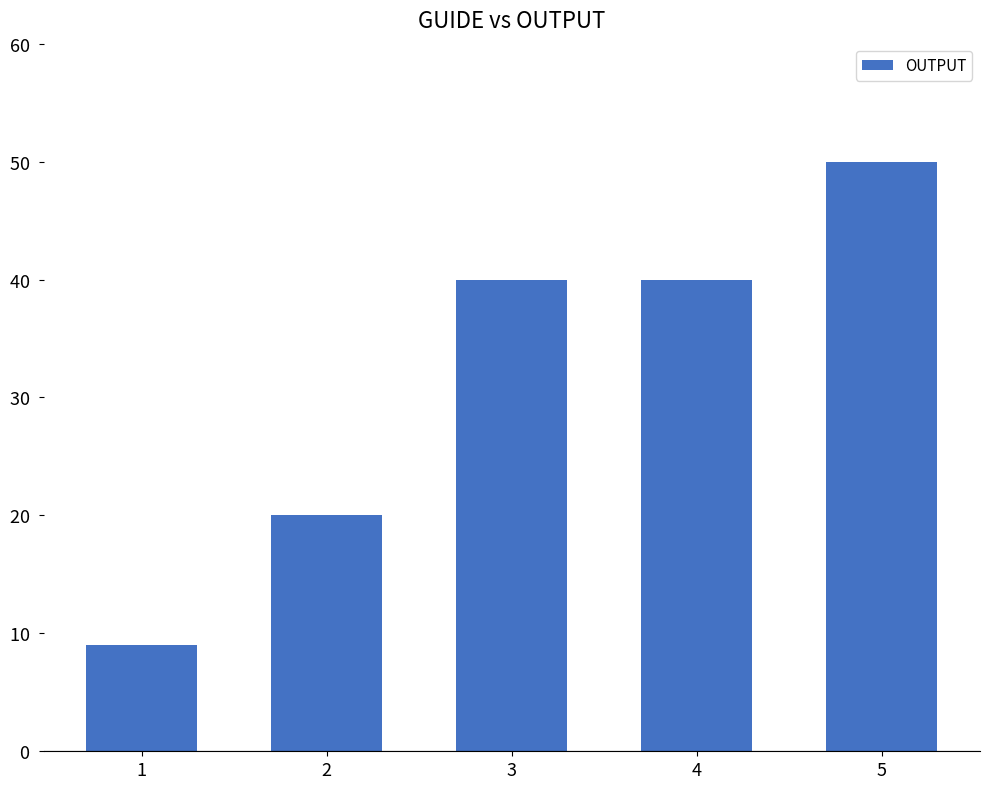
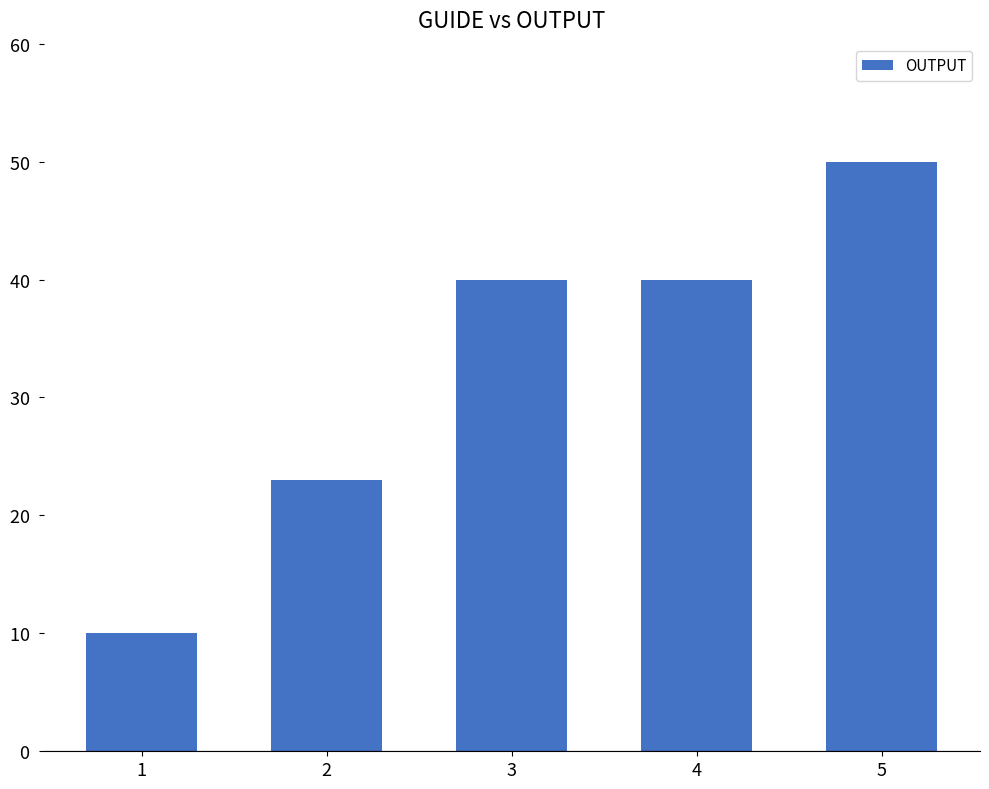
  {
-   "1": 9,
-   "2": 20,
+   "1": 10,
+   "2": 23,
    "3": 40,
    "4": 40,
    "5": 50
  }
